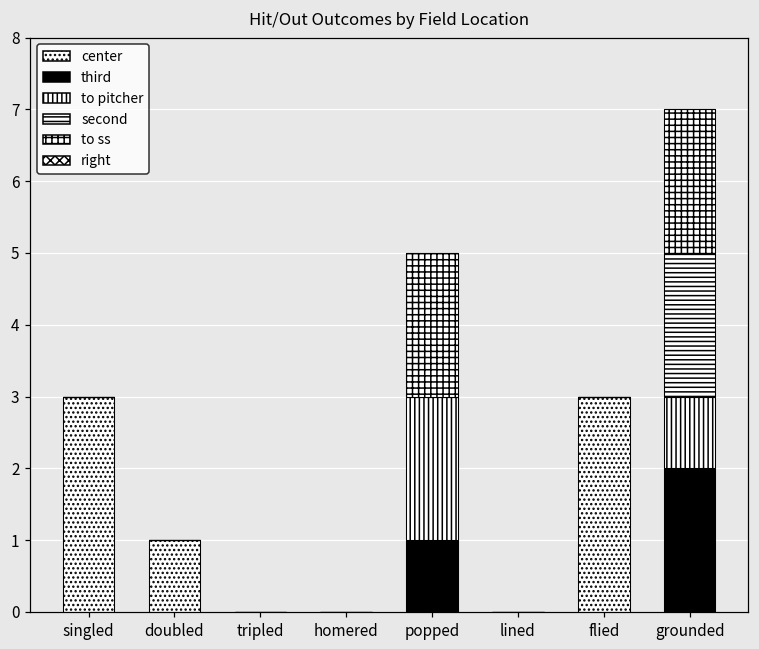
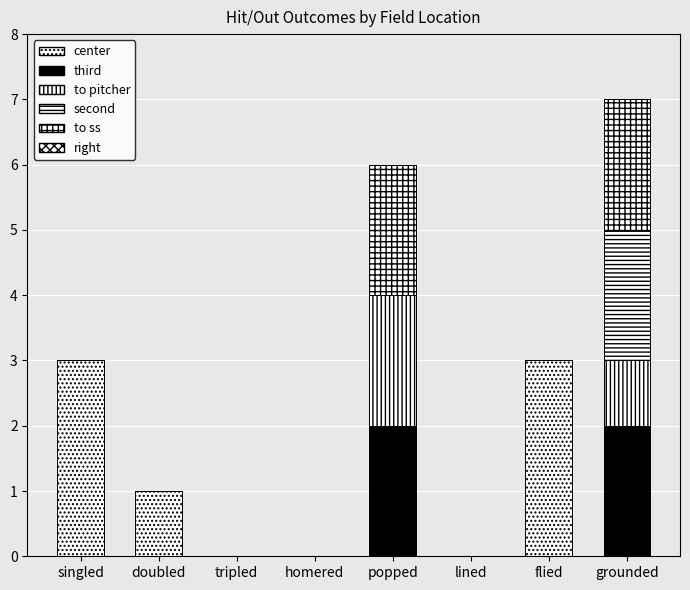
  {
    "third": {
-     "popped": 1
+     "popped": 2
    }
  }
